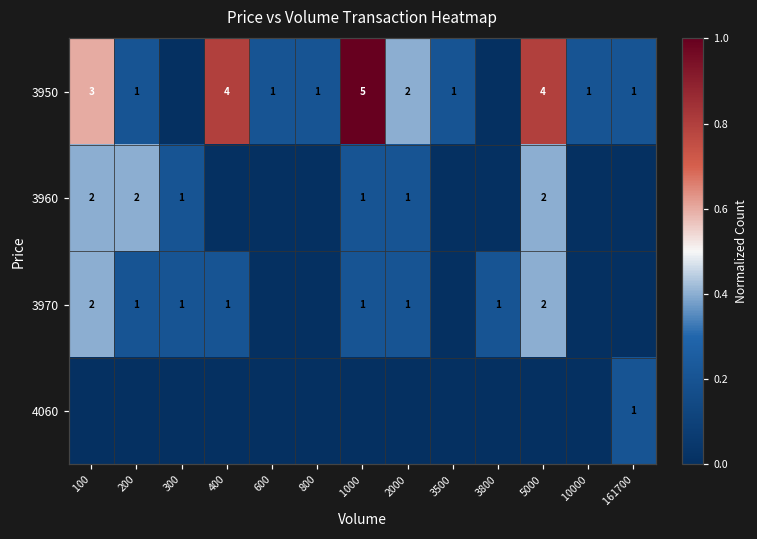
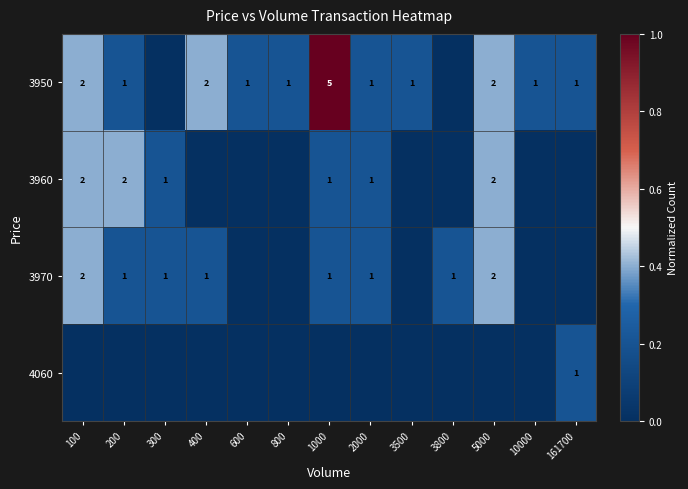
  {
    "3950": {
-     "100": 3,
+     "100": 2,
      "200": 1,
-     "400": 4,
+     "400": 2,
      "600": 1,
      "800": 1,
      "1000": 5,
-     "2000": 2,
+     "2000": 1,
      "3500": 1,
-     "5000": 4,
+     "5000": 2,
      "10000": 1,
      "161700": 1
    },
    "3960": {
      "100": 2,
      "200": 2,
      "300": 1,
      "1000": 1,
      "2000": 1,
      "5000": 2
    },
    "3970": {
      "100": 2,
      "200": 1,
      "300": 1,
      "400": 1,
      "1000": 1,
      "2000": 1,
      "3800": 1,
      "5000": 2
    },
    "4060": {
      "161700": 1
    }
  }
